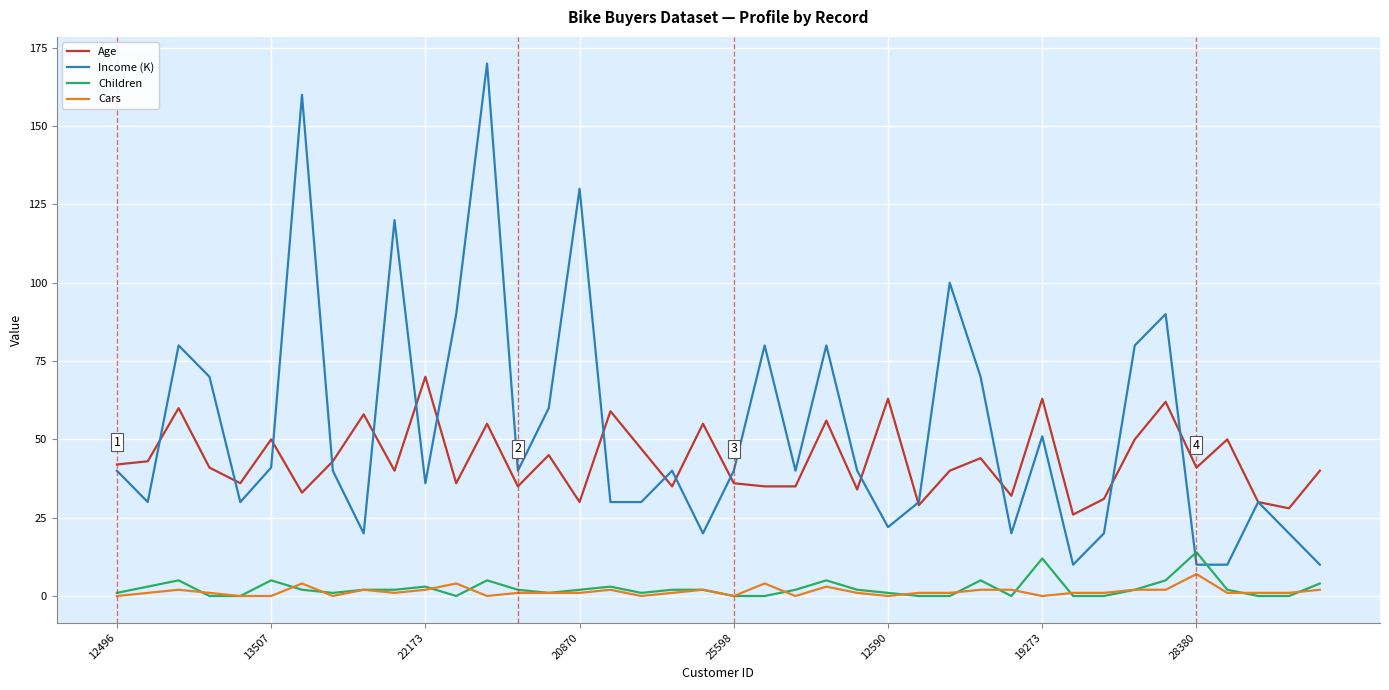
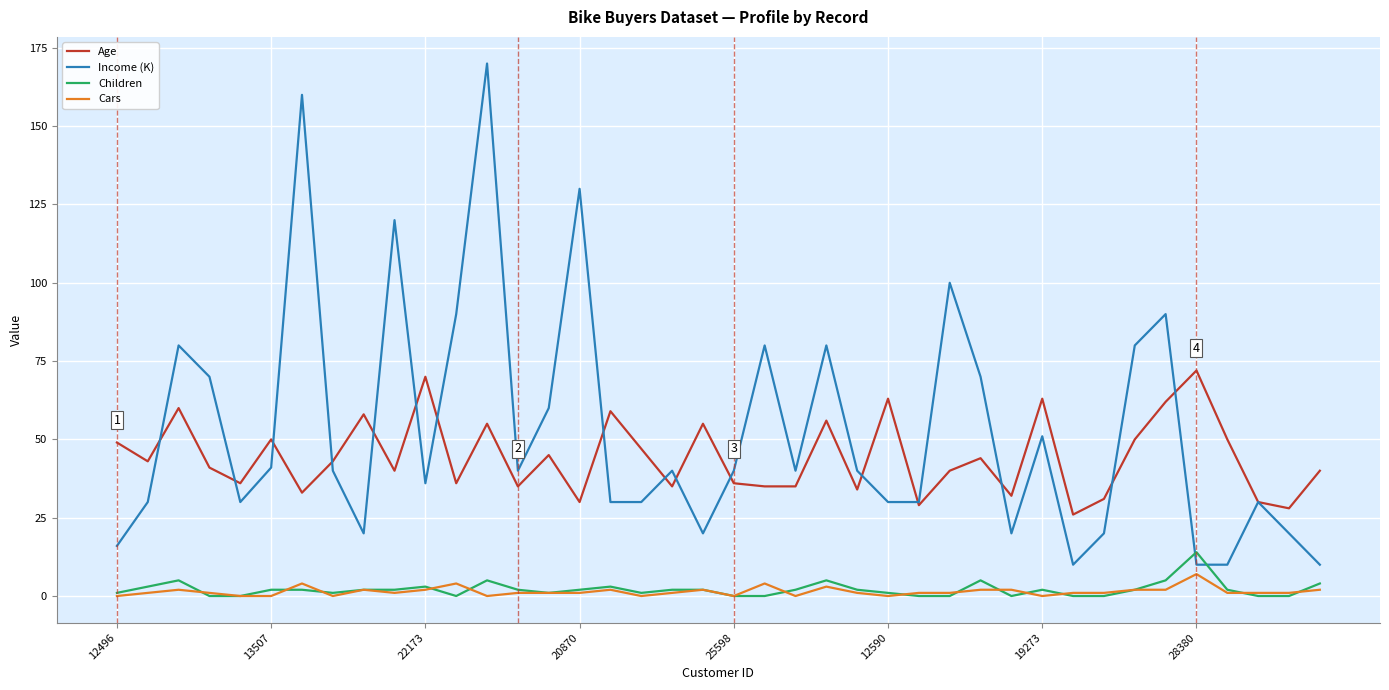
  {
    "Age": {
-     "12496": 42,
+     "12496": 49,
      "13507": 50,
      "22173": 70,
      "20870": 30,
      "25598": 36,
      "12590": 63,
      "19273": 63,
-     "28380": 41
+     "28380": 72
    },
    "Income (K)": {
-     "12496": 40,
+     "12496": 16,
      "13507": 41,
      "22173": 36,
      "20870": 130,
-     "12590": 22,
+     "12590": 30,
      "19273": 51,
      "28380": 10
    },
    "Children": {
      "12496": 1,
-     "13507": 5,
+     "13507": 2,
      "22173": 3,
      "20870": 2,
      "12590": 1,
-     "19273": 12,
+     "19273": 2,
      "28380": 14
    },
    "Cars": {
      "12496": 0,
      "13507": 0,
      "22173": 2,
      "20870": 1,
      "12590": 0,
      "19273": 0,
      "28380": 7
    }
  }
